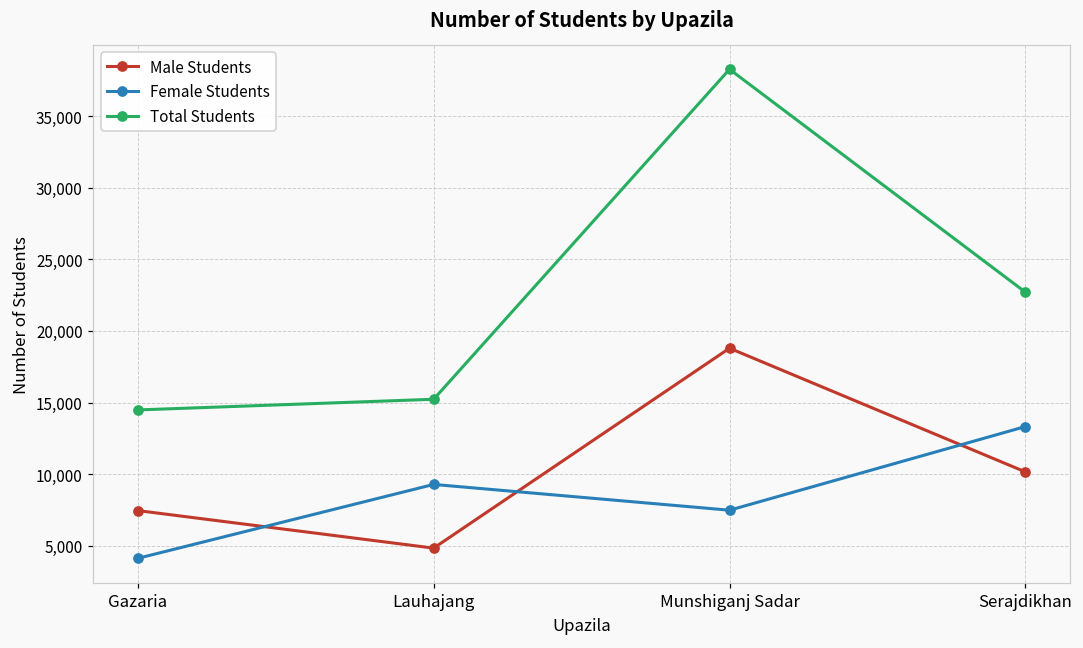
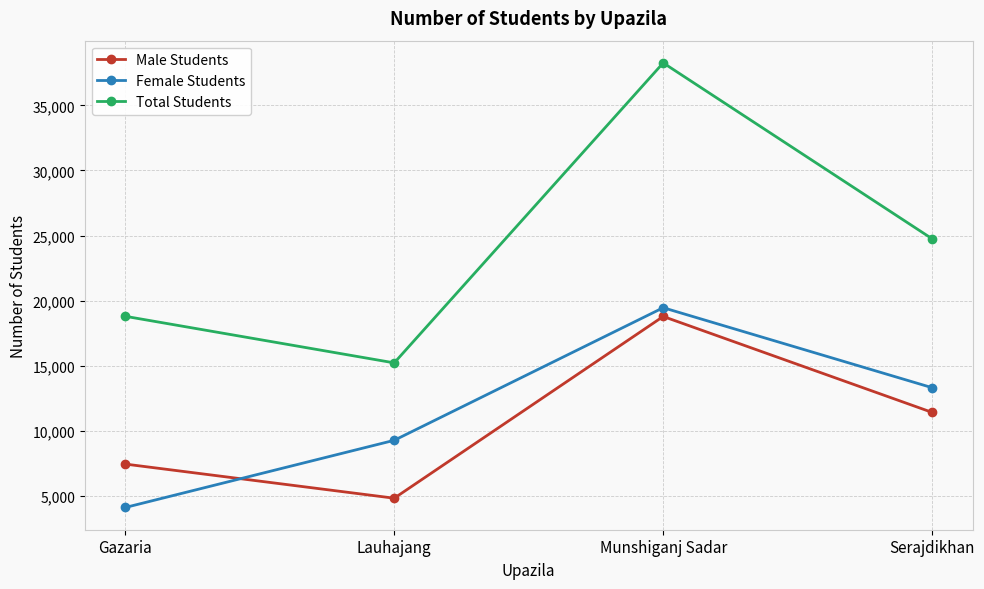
  {
    "Male Students": {
      "Gazaria": "7,500",
      "Lauhajang": "4,800",
      "Munshiganj Sadar": "18,800",
-     "Serajdikhan": "10,200"
+     "Serajdikhan": "11,400"
    },
    "Female Students": {
      "Gazaria": "4,100",
      "Lauhajang": "9,300",
-     "Munshiganj Sadar": "7,500",
+     "Munshiganj Sadar": "19,500",
      "Serajdikhan": "13,300"
    },
    "Total Students": {
-     "Gazaria": "14,500",
+     "Gazaria": "18,800",
      "Lauhajang": "15,200",
      "Munshiganj Sadar": "38,300",
-     "Serajdikhan": "22,700"
+     "Serajdikhan": "24,800"
    }
  }
